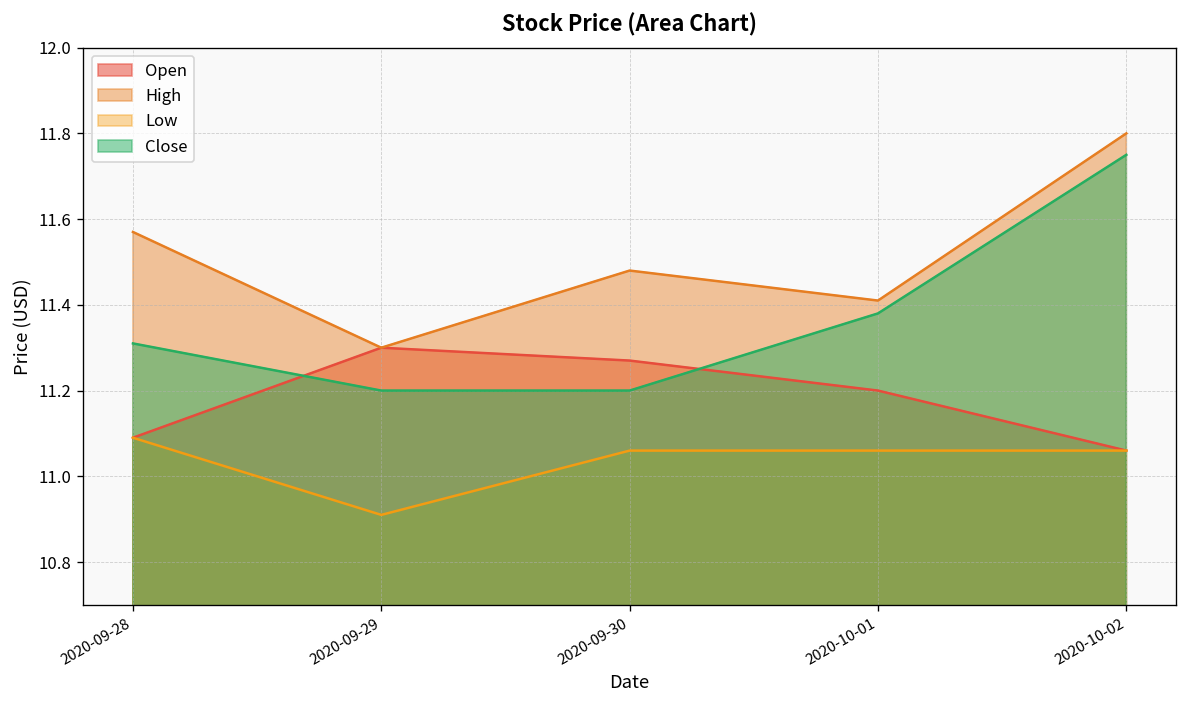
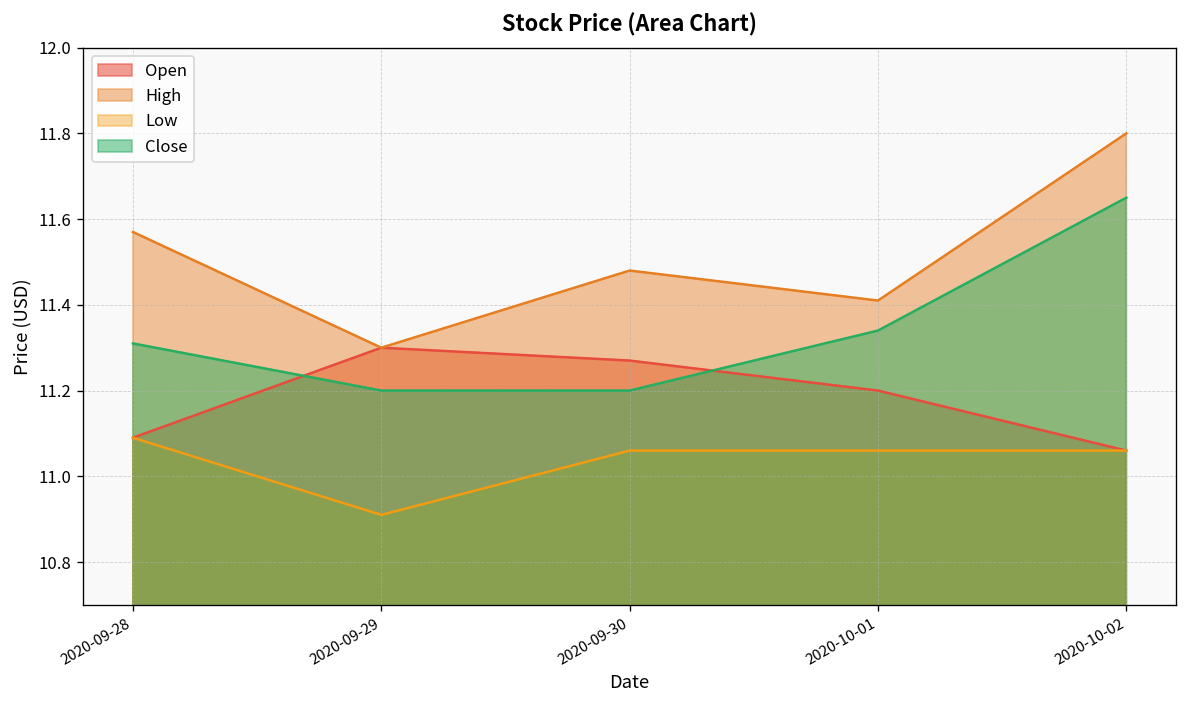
  {
    "Close": {
      "2020-09-28": 11.31,
      "2020-09-29": 11.20,
      "2020-09-30": 11.20,
-     "2020-10-01": 11.38,
-     "2020-10-02": 11.75
+     "2020-10-01": 11.34,
+     "2020-10-02": 11.65
    }
  }
